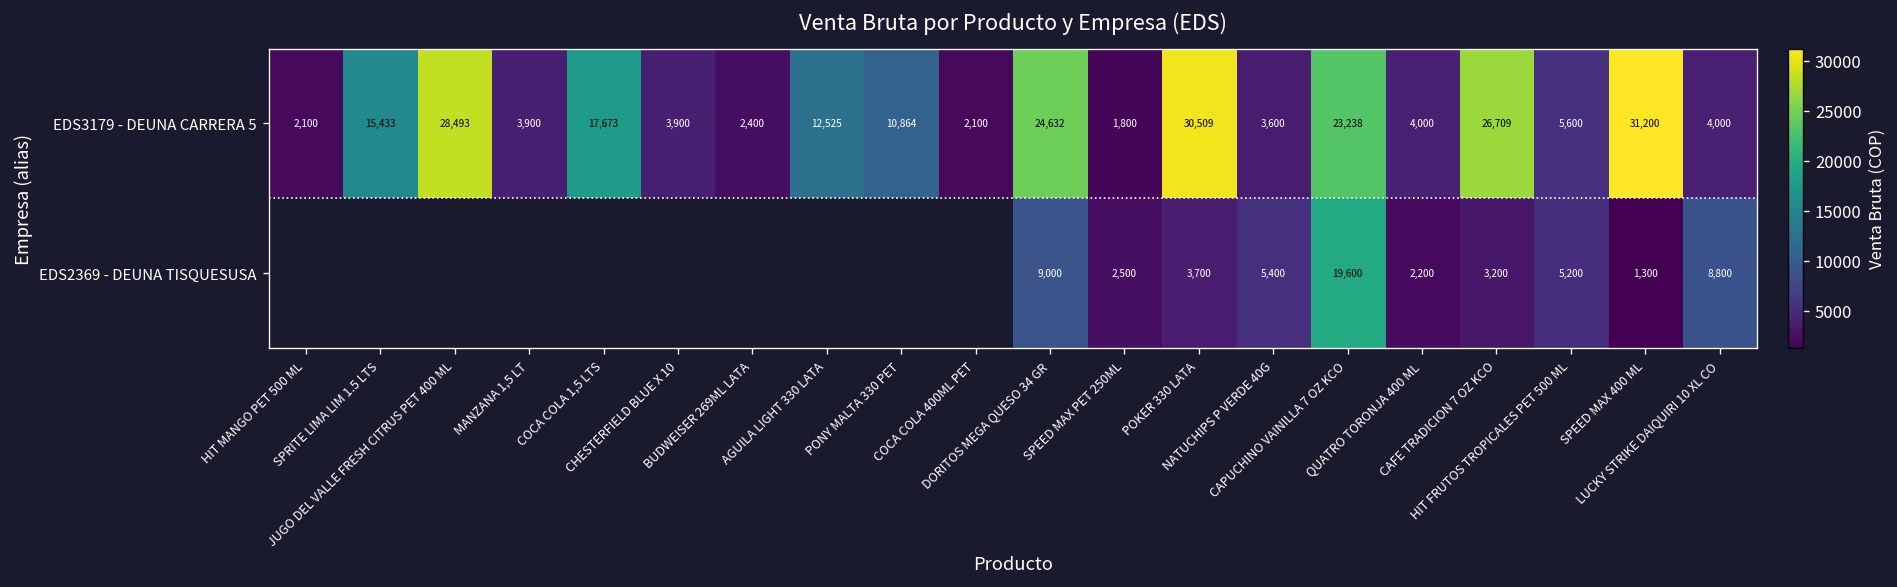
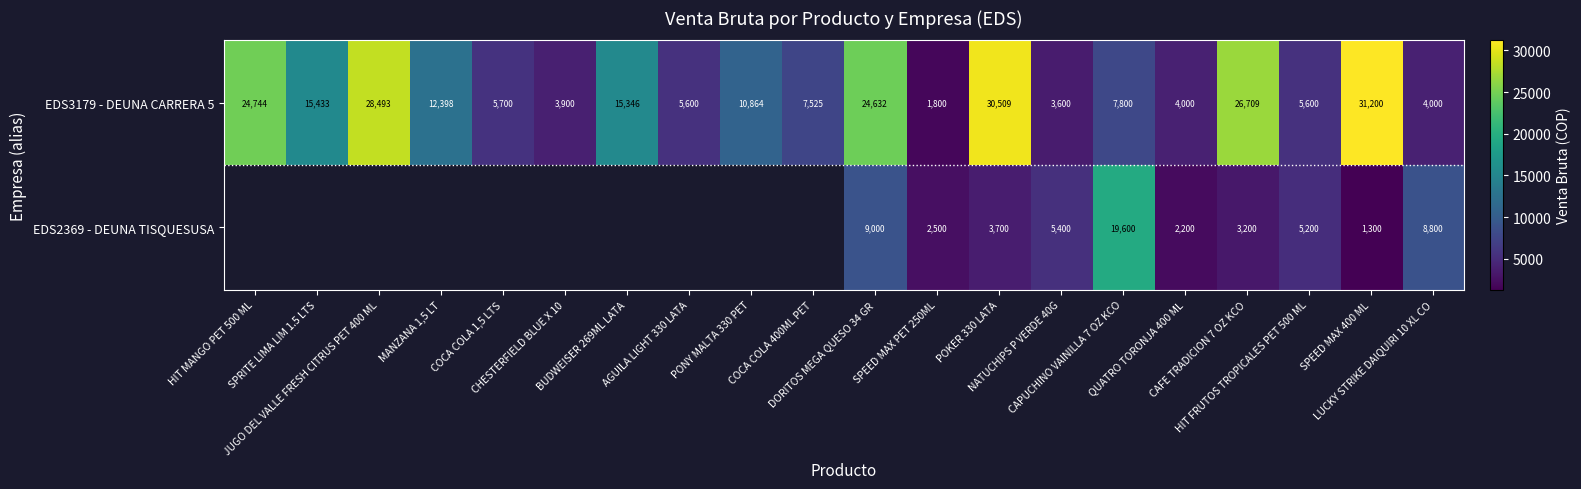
  {
    "EDS3179 - DEUNA CARRERA 5": {
-     "HIT MANGO PET 500 ML": "2,100",
+     "HIT MANGO PET 500 ML": "24,744",
      "SPRITE LIMA LIM 1.5 LTS": "15,433",
      "JUGO DEL VALLE FRESH CITRUS PET 400 ML": "28,493",
-     "MANZANA 1,5 LT": "3,900",
-     "COCA COLA 1,5 LTS": "17,673",
+     "MANZANA 1,5 LT": "12,398",
+     "COCA COLA 1,5 LTS": "5,700",
      "CHESTERFIELD BLUE X 10": "3,900",
-     "BUDWEISER 269ML LATA": "2,400",
-     "AGUILA LIGHT 330 LATA": "12,525",
+     "BUDWEISER 269ML LATA": "15,346",
+     "AGUILA LIGHT 330 LATA": "5,600",
      "PONY MALTA 330 PET": "10,864",
-     "COCA COLA 400ML PET": "2,100",
+     "COCA COLA 400ML PET": "7,525",
      "DORITOS MEGA QUESO 34 GR": "24,632",
      "SPEED MAX PET 250ML": "1,800",
      "POKER 330 LATA": "30,509",
      "NATUCHIPS P VERDE 40G": "3,600",
-     "CAPUCHINO VAINILLA 7 OZ KCO": "23,238",
+     "CAPUCHINO VAINILLA 7 OZ KCO": "7,800",
      "QUATRO TORONJA 400 ML": "4,000",
      "CAFE TRADICION 7 OZ KCO": "26,709",
      "HIT FRUTOS TROPICALES PET 500 ML": "5,600",
      "SPEED MAX 400 ML": "31,200",
      "LUCKY STRIKE DAIQUIRI 10 XL CO": "4,000"
    },
    "EDS2369 - DEUNA TISQUESUSA": {
      "DORITOS MEGA QUESO 34 GR": "9,000",
      "SPEED MAX PET 250ML": "2,500",
      "POKER 330 LATA": "3,700",
      "NATUCHIPS P VERDE 40G": "5,400",
      "CAPUCHINO VAINILLA 7 OZ KCO": "19,600",
      "QUATRO TORONJA 400 ML": "2,200",
      "CAFE TRADICION 7 OZ KCO": "3,200",
      "HIT FRUTOS TROPICALES PET 500 ML": "5,200",
      "SPEED MAX 400 ML": "1,300",
      "LUCKY STRIKE DAIQUIRI 10 XL CO": "8,800"
    }
  }
